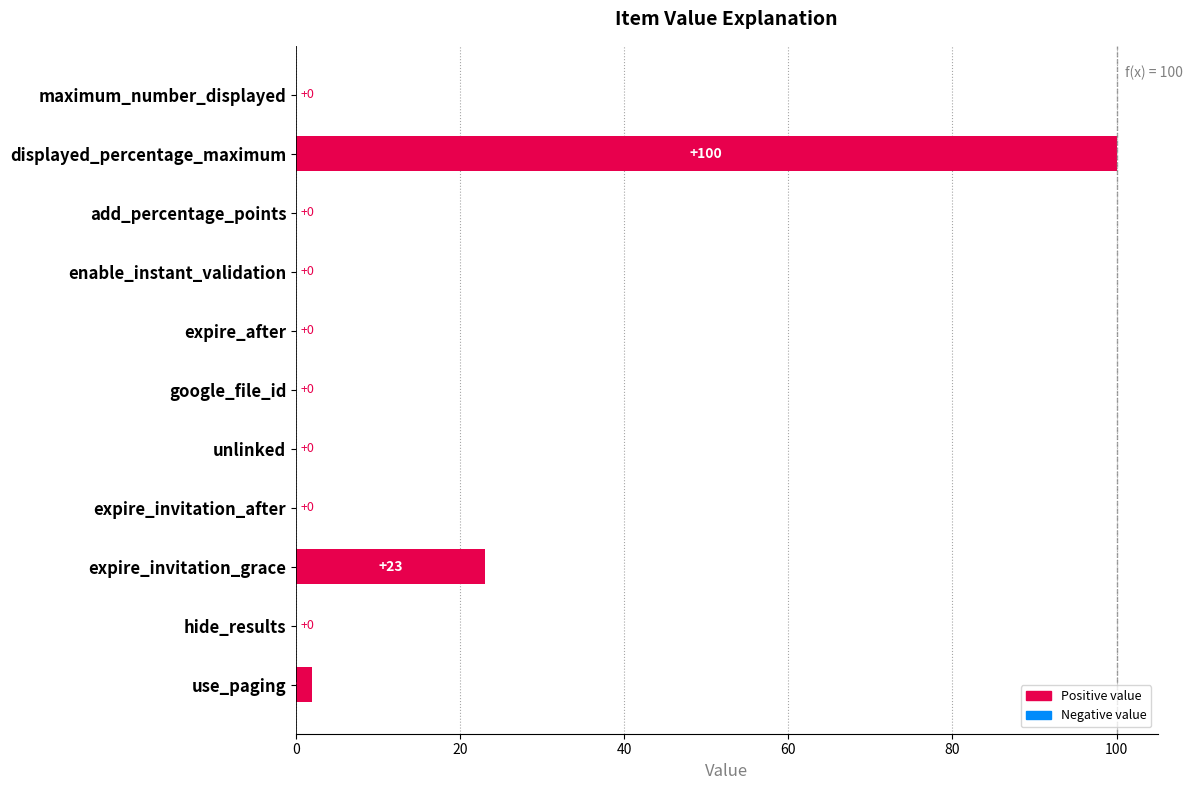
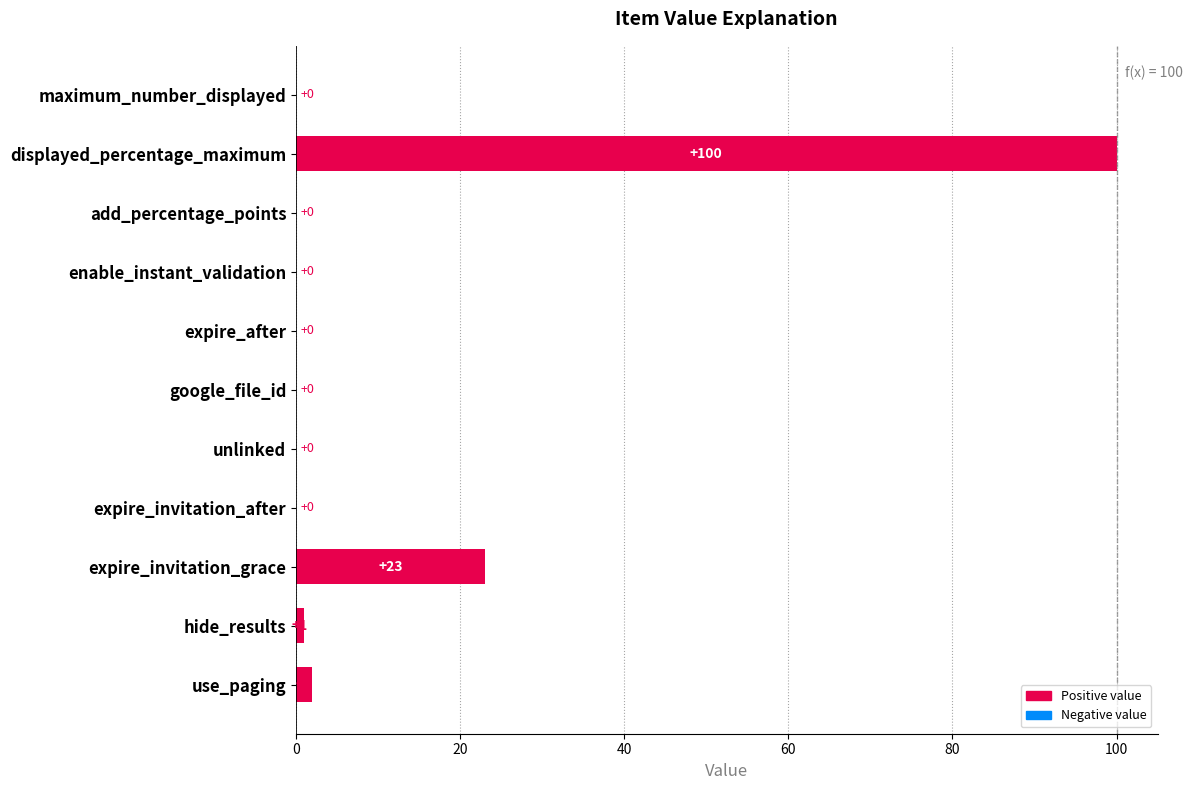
  {
    "maximum_number_displayed": "+0",
    "displayed_percentage_maximum": "+100",
    "add_percentage_points": "+0",
    "enable_instant_validation": "+0",
    "expire_after": "+0",
    "google_file_id": "+0",
    "unlinked": "+0",
    "expire_invitation_after": "+0",
    "expire_invitation_grace": "+23",
-   "hide_results": "+0"
+   "hide_results": "+1"
  }
